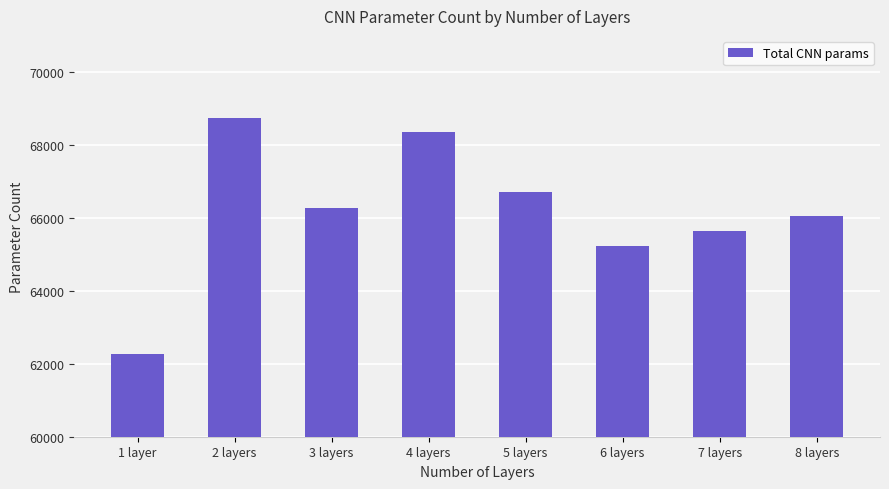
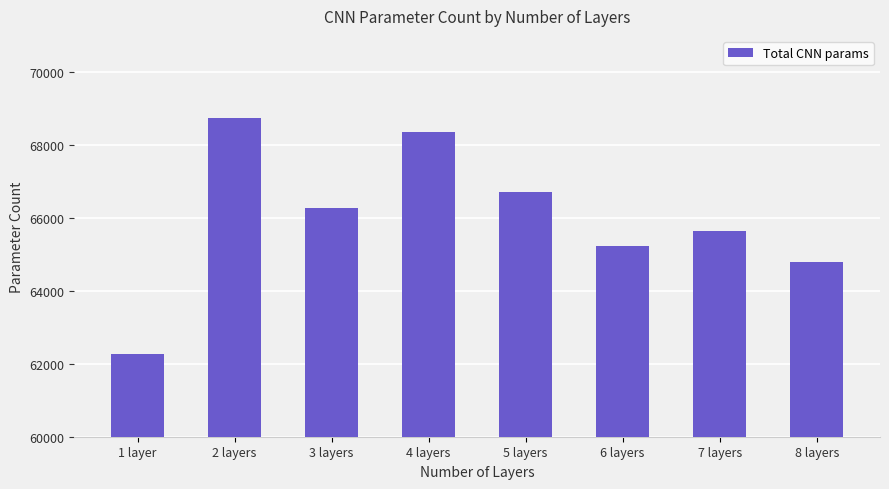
  {
    "1 layer": 62300,
    "2 layers": 68700,
    "3 layers": 66300,
    "4 layers": 68400,
    "5 layers": 66700,
    "6 layers": 65200,
    "7 layers": 65600,
-   "8 layers": 66100
+   "8 layers": 64800
  }
